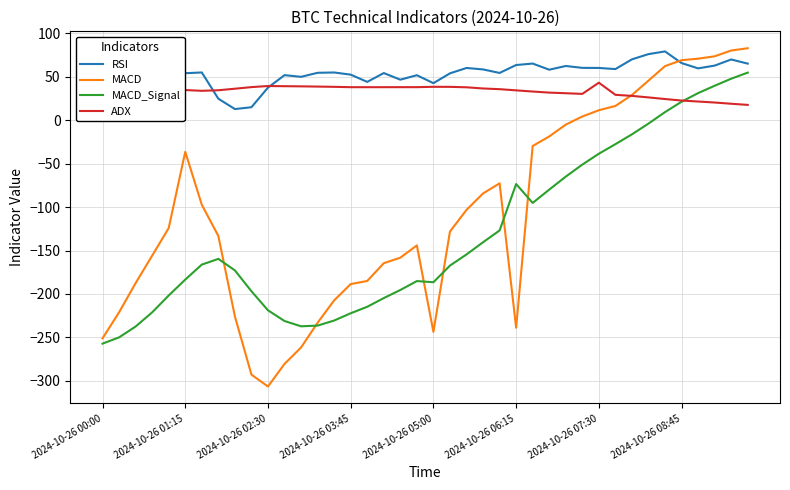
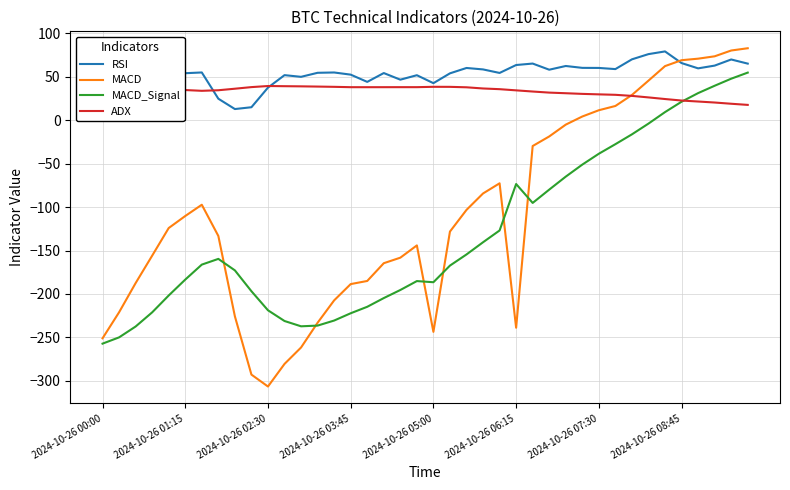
  {
    "RSI": {
      "2024-10-26 01:15": 50,
      "2024-10-26 03:45": 50,
      "2024-10-26 05:00": 40,
      "2024-10-26 06:15": 60,
      "2024-10-26 07:30": 60,
      "2024-10-26 08:45": 70
    },
    "MACD": {
      "2024-10-26 00:00": -250,
-     "2024-10-26 01:15": -40,
+     "2024-10-26 01:15": -110,
      "2024-10-26 02:30": -310,
      "2024-10-26 03:45": -190,
      "2024-10-26 05:00": -240,
      "2024-10-26 06:15": -240,
      "2024-10-26 07:30": 10,
      "2024-10-26 08:45": 70
    },
    "MACD_Signal": {
      "2024-10-26 00:00": -260,
      "2024-10-26 01:15": -180,
      "2024-10-26 02:30": -220,
      "2024-10-26 03:45": -220,
      "2024-10-26 05:00": -190,
      "2024-10-26 06:15": -70,
      "2024-10-26 07:30": -40
    },
    "ADX": {
      "2024-10-26 01:15": 30,
      "2024-10-26 03:45": 40,
      "2024-10-26 05:00": 40,
      "2024-10-26 06:15": 30,
-     "2024-10-26 07:30": 40
+     "2024-10-26 07:30": 30
    }
  }
